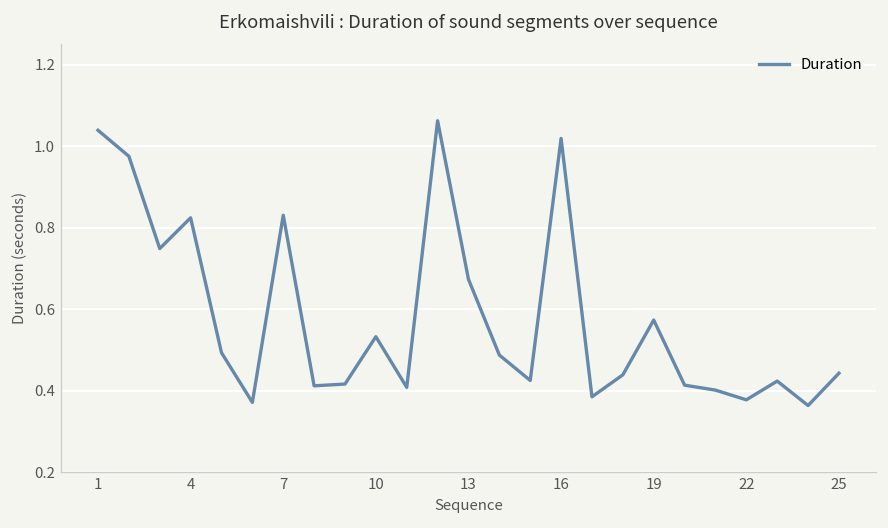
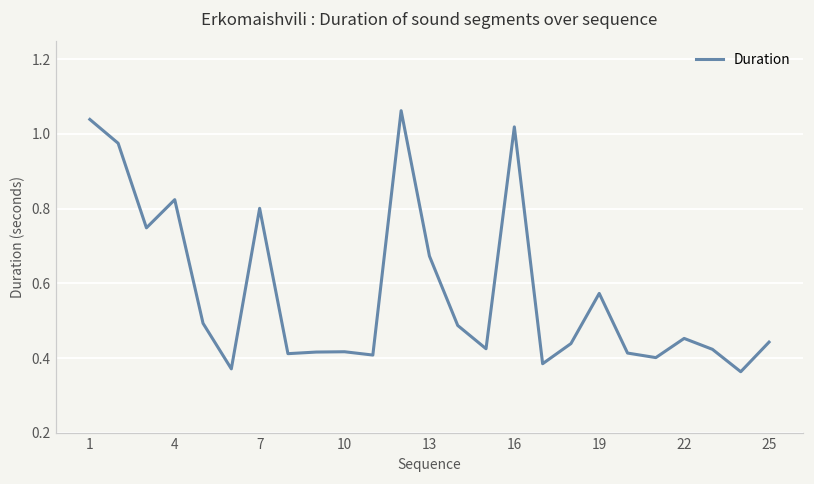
  {
    "1": 1.04,
    "4": 0.82,
-   "7": 0.83,
-   "10": 0.53,
+   "7": 0.80,
+   "10": 0.42,
    "13": 0.67,
    "16": 1.02,
    "19": 0.57,
-   "22": 0.38,
+   "22": 0.45,
    "25": 0.44
  }
